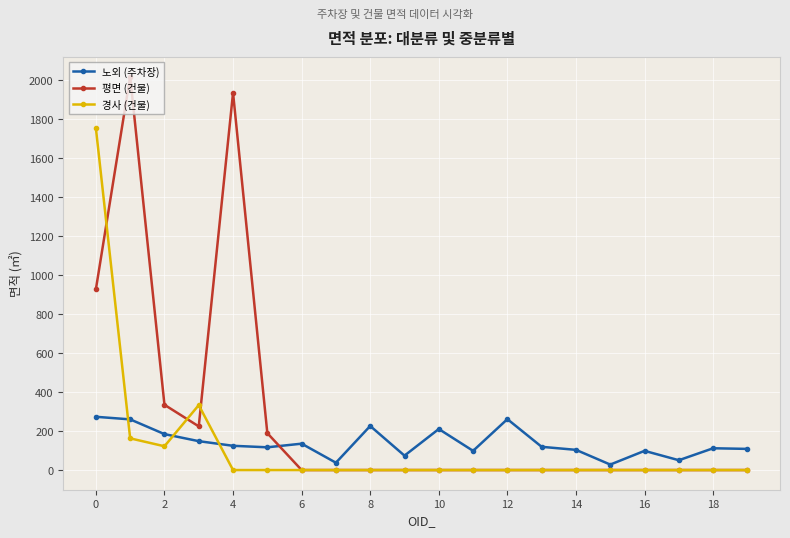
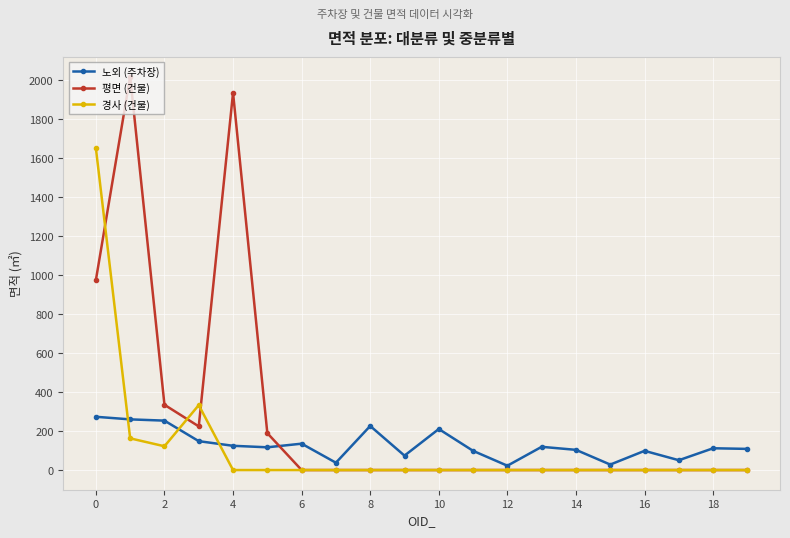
  {
    "노외 (주차장)": {
      "0": 270,
-     "2": 180,
+     "2": 250,
      "4": 120,
      "6": 140,
      "8": 230,
      "10": 210,
-     "12": 260,
+     "12": 20,
      "14": 100,
      "16": 100,
      "18": 110
    },
    "평면 (건물)": {
-     "0": 930,
+     "0": 970,
      "2": 330,
      "4": 1940
    },
    "경사 (건물)": {
-     "0": 1750,
+     "0": 1650,
      "2": 120,
      "4": 0
    }
  }
